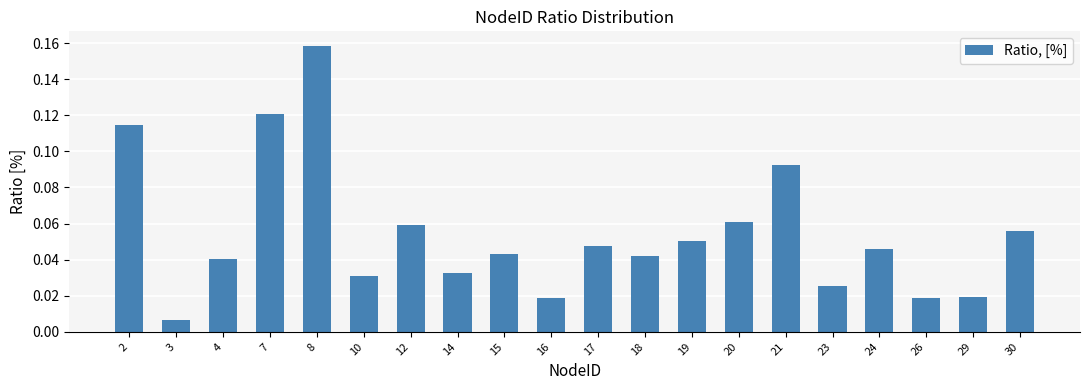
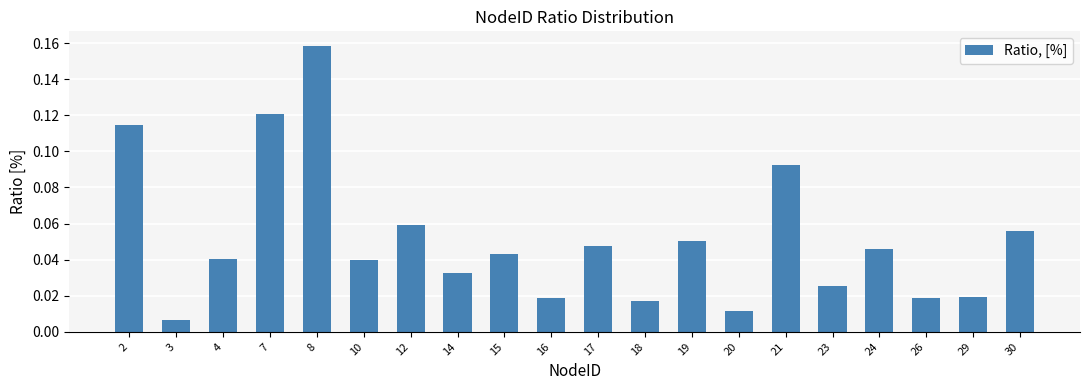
  {
    "2": 0.115,
    "3": 0.006,
    "4": 0.040,
    "7": 0.121,
    "8": 0.159,
-   "10": 0.031,
+   "10": 0.040,
    "12": 0.059,
    "14": 0.033,
    "15": 0.043,
    "16": 0.018,
    "17": 0.048,
-   "18": 0.042,
+   "18": 0.017,
    "19": 0.050,
-   "20": 0.061,
+   "20": 0.012,
    "21": 0.092,
    "23": 0.026,
    "24": 0.046,
    "26": 0.018,
    "29": 0.019,
    "30": 0.056
  }
